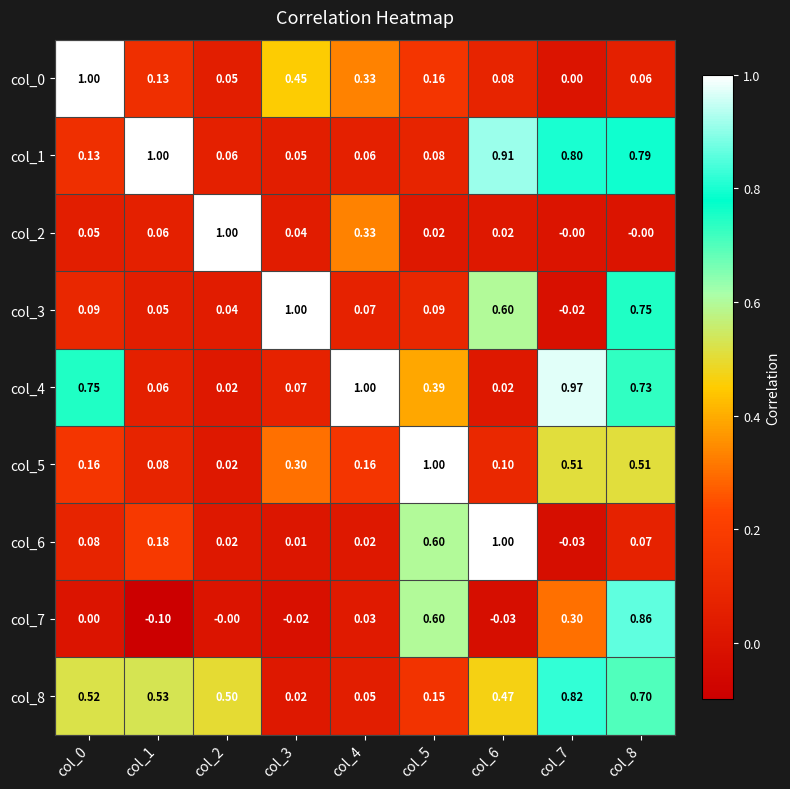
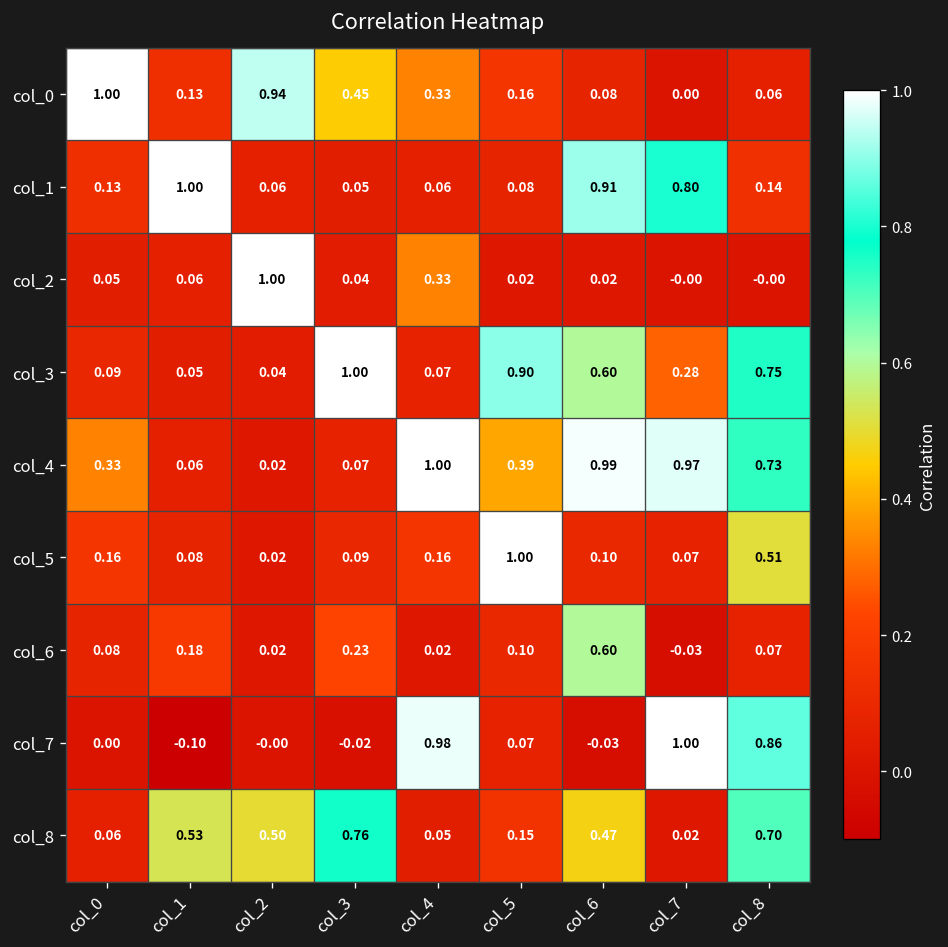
  {
    "col_0": {
      "col_0": 1.00,
      "col_1": 0.13,
-     "col_2": 0.05,
+     "col_2": 0.94,
      "col_3": 0.45,
      "col_4": 0.33,
      "col_5": 0.16,
      "col_6": 0.08,
      "col_7": 0.00,
      "col_8": 0.06
    },
    "col_1": {
      "col_0": 0.13,
      "col_1": 1.00,
      "col_2": 0.06,
      "col_3": 0.05,
      "col_4": 0.06,
      "col_5": 0.08,
      "col_6": 0.91,
      "col_7": 0.80,
-     "col_8": 0.79
+     "col_8": 0.14
    },
    "col_2": {
      "col_0": 0.05,
      "col_1": 0.06,
      "col_2": 1.00,
      "col_3": 0.04,
      "col_4": 0.33,
      "col_5": 0.02,
      "col_6": 0.02,
      "col_7": -0.00,
      "col_8": -0.00
    },
    "col_3": {
      "col_0": 0.09,
      "col_1": 0.05,
      "col_2": 0.04,
      "col_3": 1.00,
      "col_4": 0.07,
-     "col_5": 0.09,
+     "col_5": 0.90,
      "col_6": 0.60,
-     "col_7": -0.02,
+     "col_7": 0.28,
      "col_8": 0.75
    },
    "col_4": {
-     "col_0": 0.75,
+     "col_0": 0.33,
      "col_1": 0.06,
      "col_2": 0.02,
      "col_3": 0.07,
      "col_4": 1.00,
      "col_5": 0.39,
-     "col_6": 0.02,
+     "col_6": 0.99,
      "col_7": 0.97,
      "col_8": 0.73
    },
    "col_5": {
      "col_0": 0.16,
      "col_1": 0.08,
      "col_2": 0.02,
-     "col_3": 0.30,
+     "col_3": 0.09,
      "col_4": 0.16,
      "col_5": 1.00,
      "col_6": 0.10,
-     "col_7": 0.51,
+     "col_7": 0.07,
      "col_8": 0.51
    },
    "col_6": {
      "col_0": 0.08,
      "col_1": 0.18,
      "col_2": 0.02,
-     "col_3": 0.01,
+     "col_3": 0.23,
      "col_4": 0.02,
-     "col_5": 0.60,
-     "col_6": 1.00,
+     "col_5": 0.10,
+     "col_6": 0.60,
      "col_7": -0.03,
      "col_8": 0.07
    },
    "col_7": {
      "col_0": 0.00,
      "col_1": -0.10,
      "col_2": -0.00,
      "col_3": -0.02,
-     "col_4": 0.03,
-     "col_5": 0.60,
+     "col_4": 0.98,
+     "col_5": 0.07,
      "col_6": -0.03,
-     "col_7": 0.30,
+     "col_7": 1.00,
      "col_8": 0.86
    },
    "col_8": {
-     "col_0": 0.52,
+     "col_0": 0.06,
      "col_1": 0.53,
      "col_2": 0.50,
-     "col_3": 0.02,
+     "col_3": 0.76,
      "col_4": 0.05,
      "col_5": 0.15,
      "col_6": 0.47,
-     "col_7": 0.82,
+     "col_7": 0.02,
      "col_8": 0.70
    }
  }
